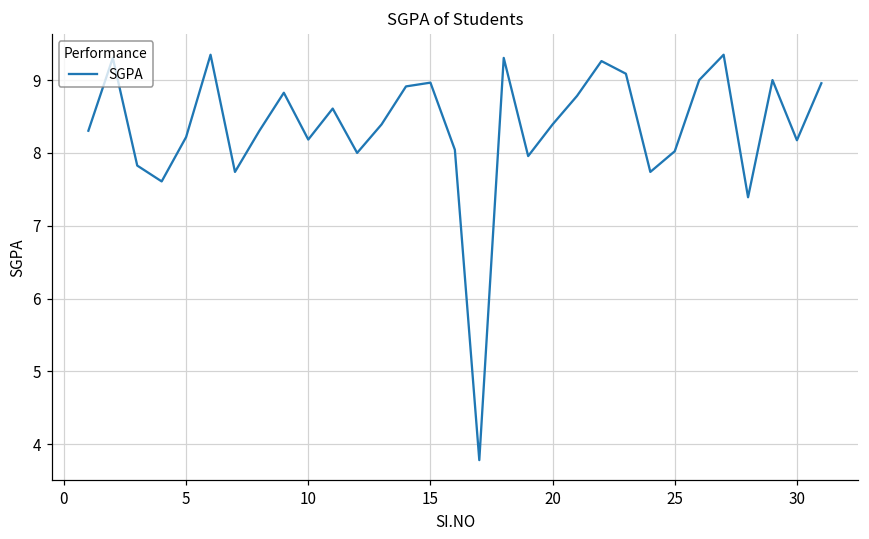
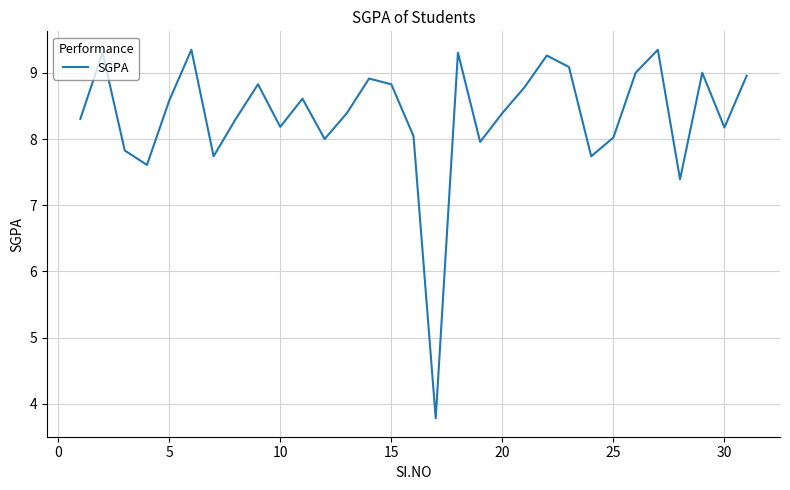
  {
-   "5": 8.2,
+   "5": 8.6,
    "10": 8.2,
-   "15": 9.0,
+   "15": 8.8,
    "20": 8.4,
    "25": 8.0,
    "30": 8.2
  }
